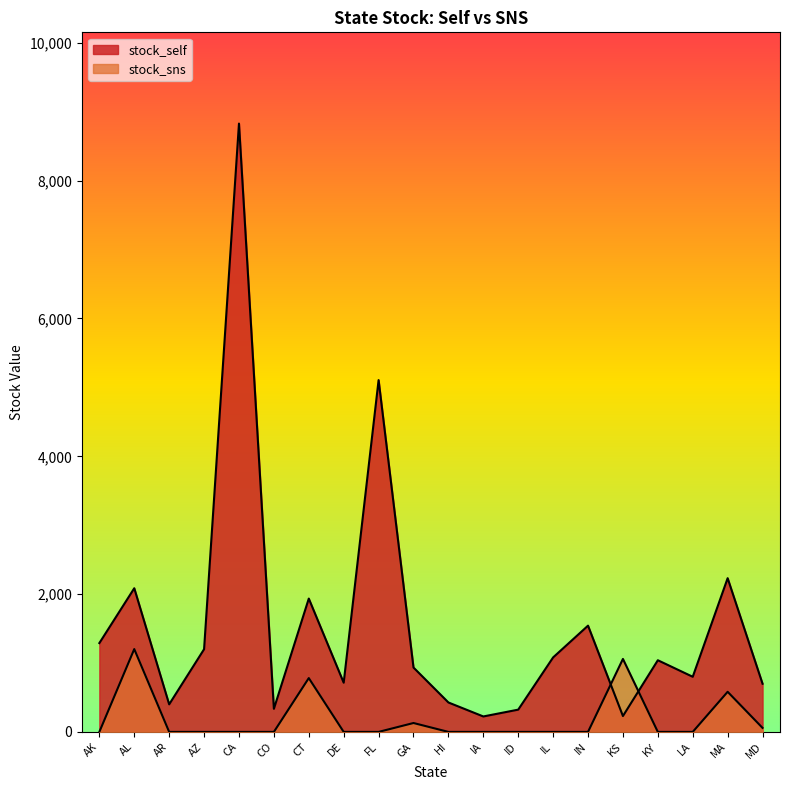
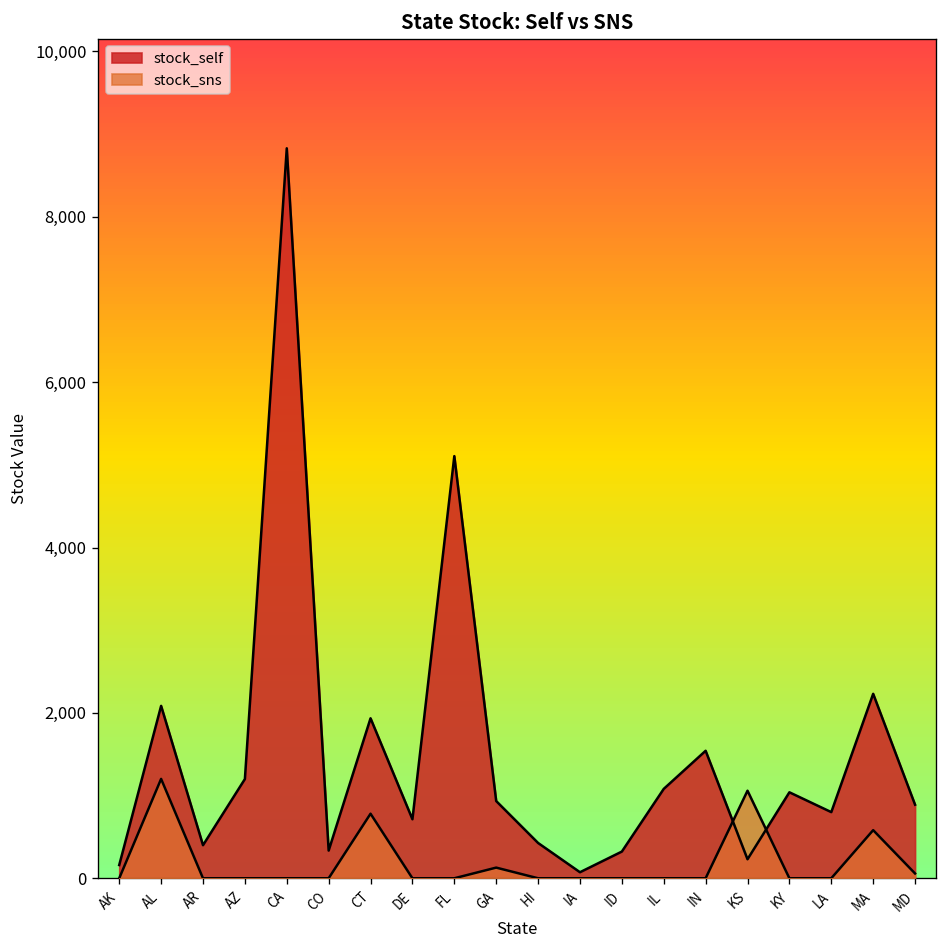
  {
    "stock_self": {
-     "AK": "1,300",
+     "AK": "200",
      "AL": "2,100",
      "AR": "400",
      "AZ": "1,200",
      "CA": "8,800",
      "CO": "300",
      "CT": "1,900",
      "DE": "700",
      "FL": "5,100",
      "GA": "900",
      "HI": "400",
-     "IA": "200",
+     "IA": "100",
      "ID": "300",
      "IL": "1,100",
      "IN": "1,500",
      "KS": "200",
      "KY": "1,000",
      "LA": "800",
      "MA": "2,200",
-     "MD": "700"
+     "MD": "900"
    },
    "stock_sns": {
      "AK": "0",
      "AL": "1,200",
      "AR": "0",
      "AZ": "0",
      "CA": "0",
      "CO": "0",
      "CT": "800",
      "DE": "0",
      "FL": "0",
      "GA": "100",
      "HI": "0",
      "IA": "0",
      "ID": "0",
      "IL": "0",
      "IN": "0",
      "KS": "1,100",
      "KY": "0",
      "LA": "0",
      "MA": "600",
      "MD": "100"
    }
  }
